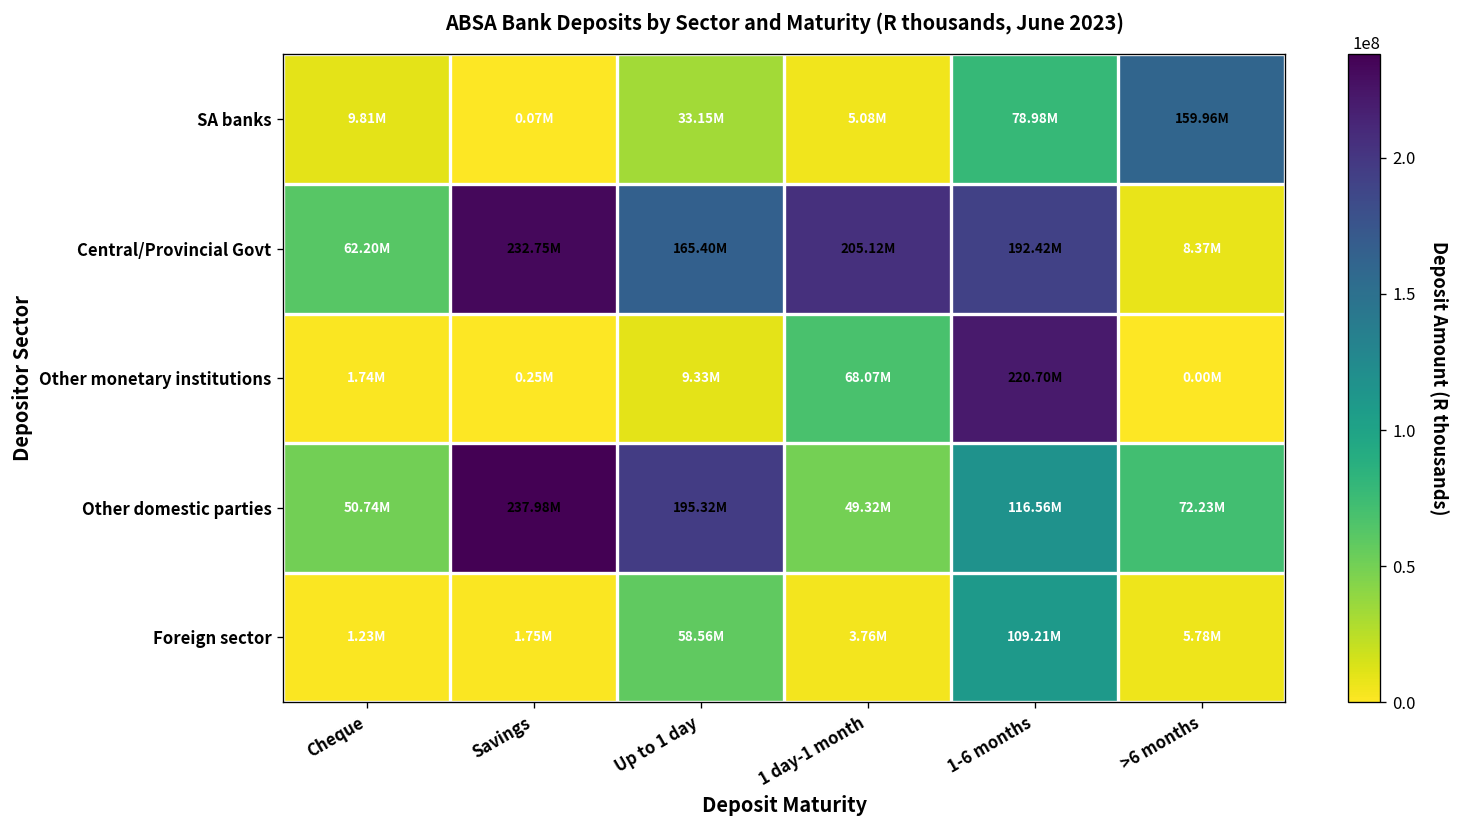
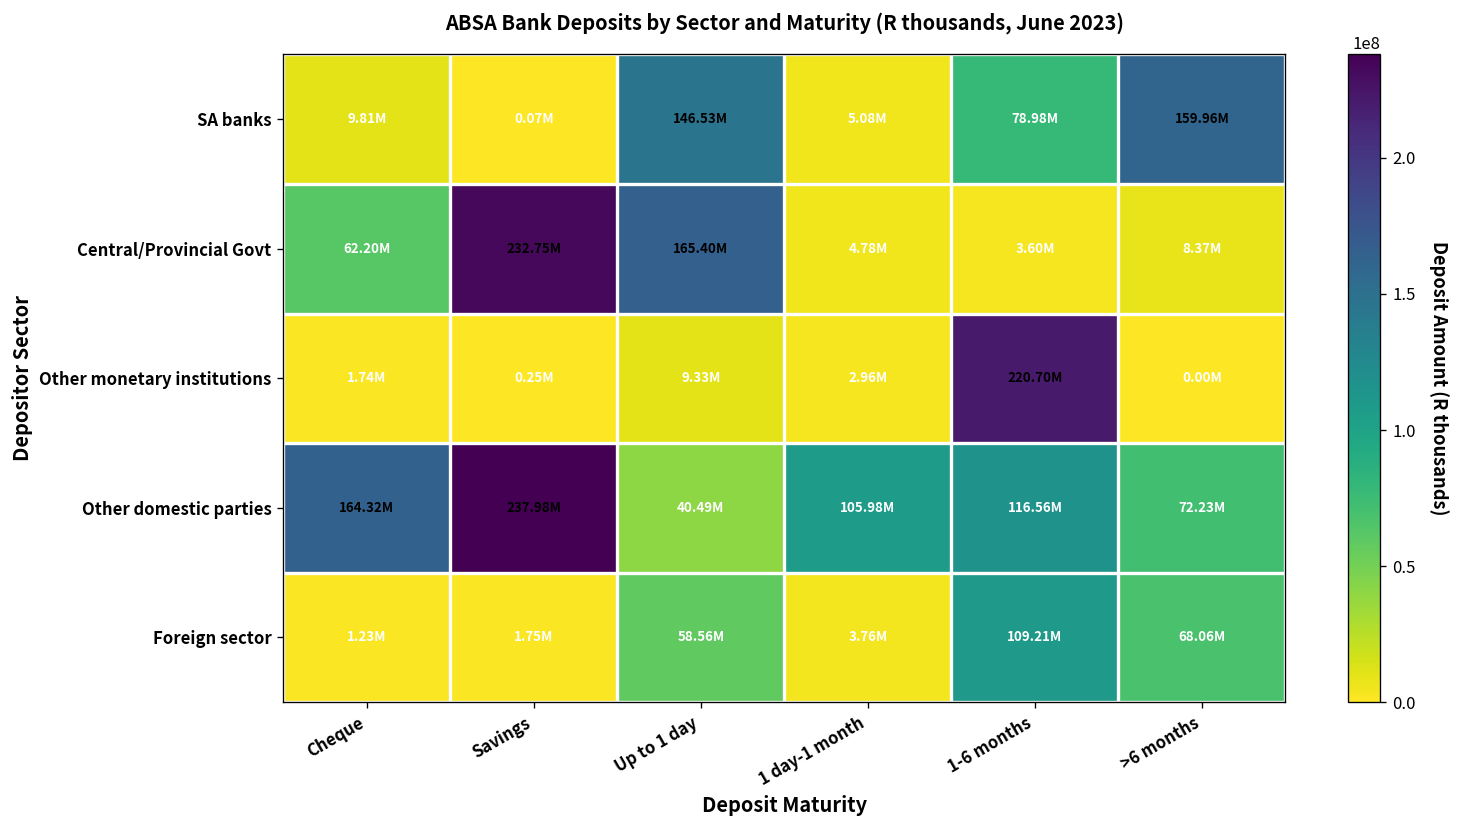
  {
    "SA banks": {
      "Cheque": "9.81M",
      "Savings": "0.07M",
-     "Up to 1 day": "33.15M",
+     "Up to 1 day": "146.53M",
      "1 day-1 month": "5.08M",
      "1-6 months": "78.98M",
      ">6 months": "159.96M"
    },
    "Central/Provincial Govt": {
      "Cheque": "62.20M",
      "Savings": "232.75M",
      "Up to 1 day": "165.40M",
-     "1 day-1 month": "205.12M",
-     "1-6 months": "192.42M",
+     "1 day-1 month": "4.78M",
+     "1-6 months": "3.60M",
      ">6 months": "8.37M"
    },
    "Other monetary institutions": {
      "Cheque": "1.74M",
      "Savings": "0.25M",
      "Up to 1 day": "9.33M",
-     "1 day-1 month": "68.07M",
+     "1 day-1 month": "2.96M",
      "1-6 months": "220.70M",
      ">6 months": "0.00M"
    },
    "Other domestic parties": {
-     "Cheque": "50.74M",
+     "Cheque": "164.32M",
      "Savings": "237.98M",
-     "Up to 1 day": "195.32M",
-     "1 day-1 month": "49.32M",
+     "Up to 1 day": "40.49M",
+     "1 day-1 month": "105.98M",
      "1-6 months": "116.56M",
      ">6 months": "72.23M"
    },
    "Foreign sector": {
      "Cheque": "1.23M",
      "Savings": "1.75M",
      "Up to 1 day": "58.56M",
      "1 day-1 month": "3.76M",
      "1-6 months": "109.21M",
-     ">6 months": "5.78M"
+     ">6 months": "68.06M"
    }
  }
